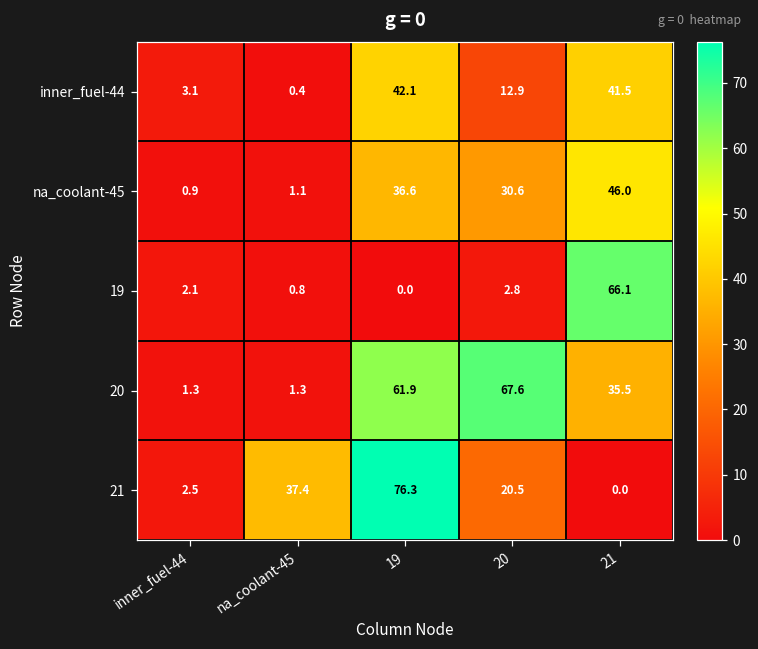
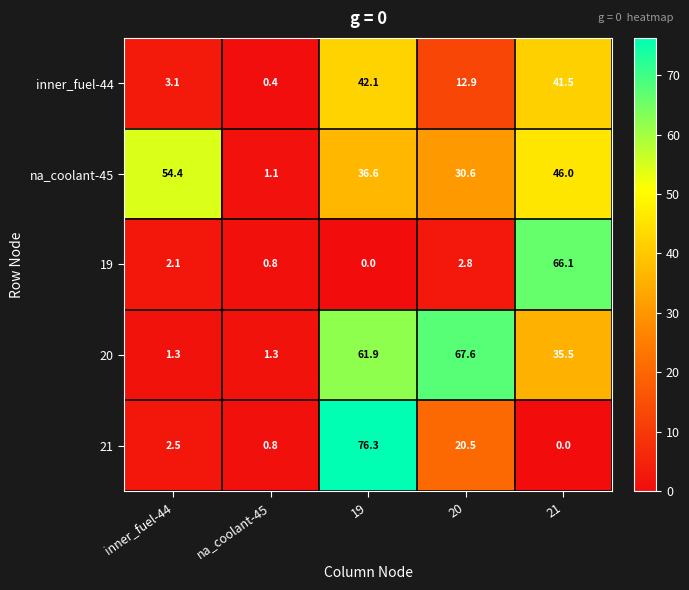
  {
    "inner_fuel-44": {
      "inner_fuel-44": 3.1,
      "na_coolant-45": 0.4,
      "19": 42.1,
      "20": 12.9,
      "21": 41.5
    },
    "na_coolant-45": {
-     "inner_fuel-44": 0.9,
+     "inner_fuel-44": 54.4,
      "na_coolant-45": 1.1,
      "19": 36.6,
      "20": 30.6,
      "21": 46.0
    },
    "19": {
      "inner_fuel-44": 2.1,
      "na_coolant-45": 0.8,
      "19": 0.0,
      "20": 2.8,
      "21": 66.1
    },
    "20": {
      "inner_fuel-44": 1.3,
      "na_coolant-45": 1.3,
      "19": 61.9,
      "20": 67.6,
      "21": 35.5
    },
    "21": {
      "inner_fuel-44": 2.5,
-     "na_coolant-45": 37.4,
+     "na_coolant-45": 0.8,
      "19": 76.3,
      "20": 20.5,
      "21": 0.0
    }
  }
